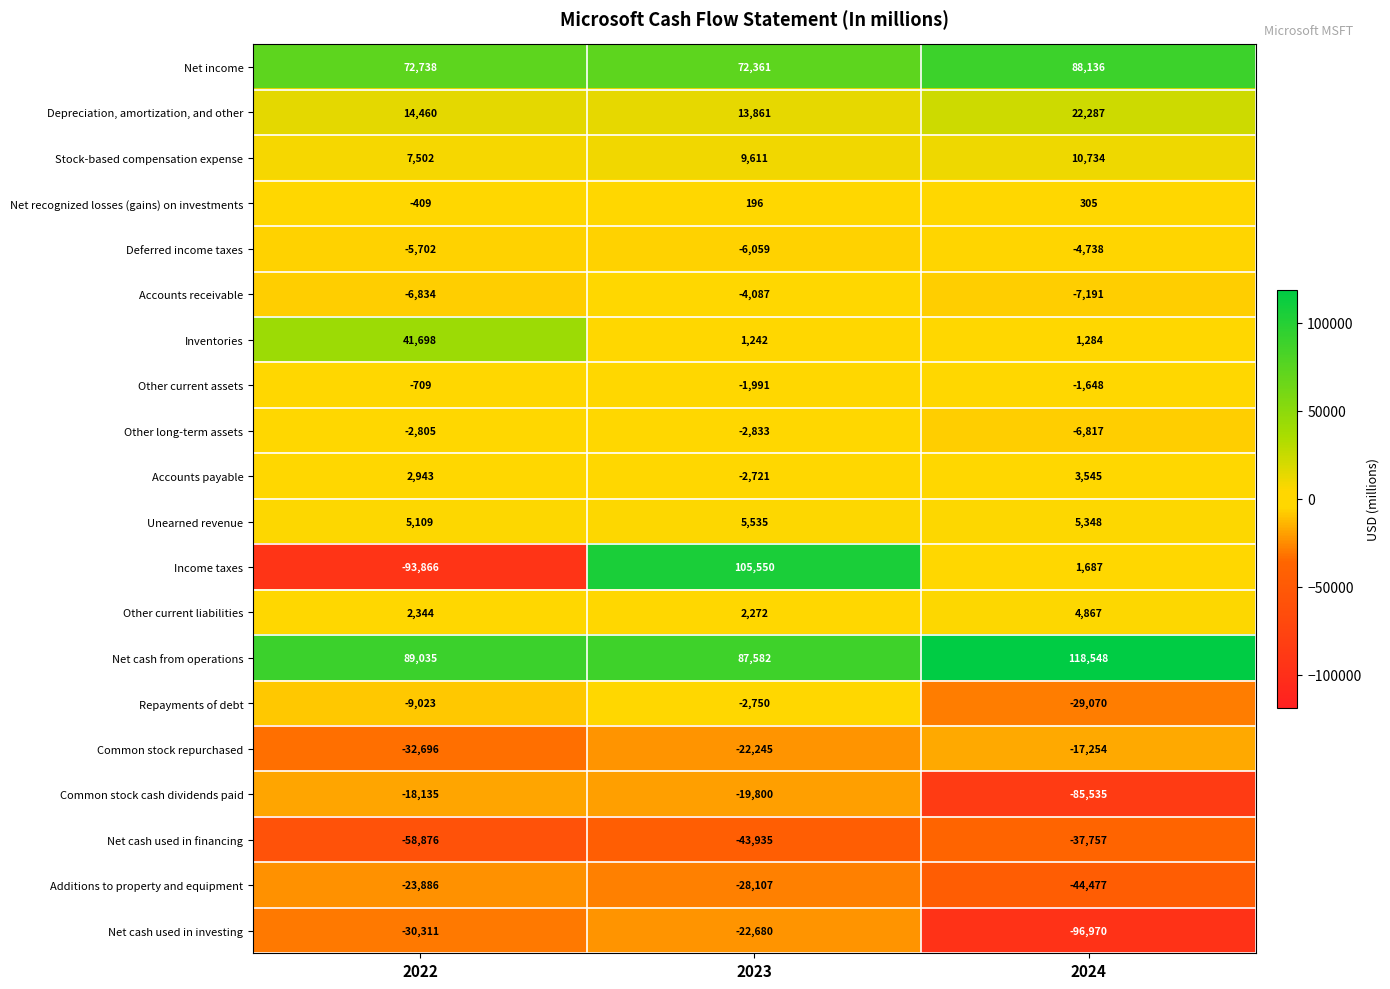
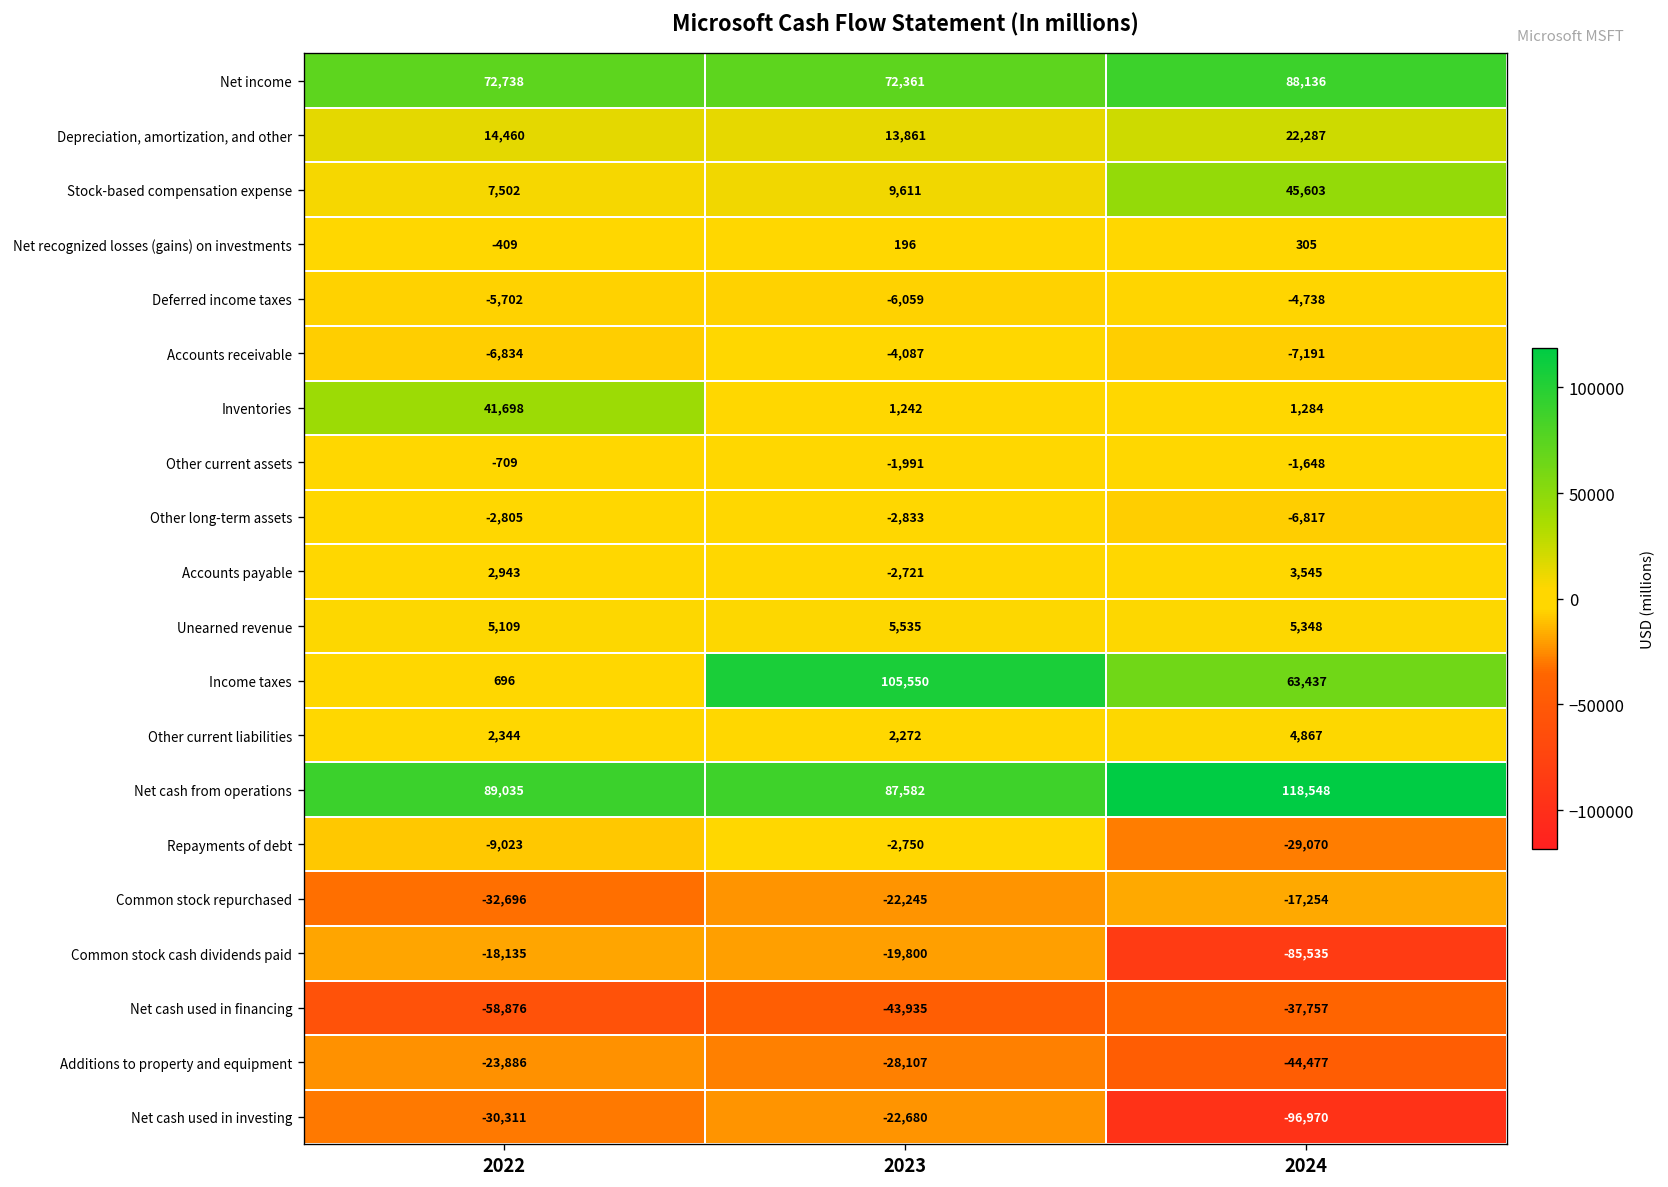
  {
    "Net income": {
      "2022": "72,738",
      "2023": "72,361",
      "2024": "88,136"
    },
    "Depreciation, amortization, and other": {
      "2022": "14,460",
      "2023": "13,861",
      "2024": "22,287"
    },
    "Stock-based compensation expense": {
      "2022": "7,502",
      "2023": "9,611",
-     "2024": "10,734"
+     "2024": "45,603"
    },
    "Net recognized losses (gains) on investments": {
      "2022": "-409",
      "2023": "196",
      "2024": "305"
    },
    "Deferred income taxes": {
      "2022": "-5,702",
      "2023": "-6,059",
      "2024": "-4,738"
    },
    "Accounts receivable": {
      "2022": "-6,834",
      "2023": "-4,087",
      "2024": "-7,191"
    },
    "Inventories": {
      "2022": "41,698",
      "2023": "1,242",
      "2024": "1,284"
    },
    "Other current assets": {
      "2022": "-709",
      "2023": "-1,991",
      "2024": "-1,648"
    },
    "Other long-term assets": {
      "2022": "-2,805",
      "2023": "-2,833",
      "2024": "-6,817"
    },
    "Accounts payable": {
      "2022": "2,943",
      "2023": "-2,721",
      "2024": "3,545"
    },
    "Unearned revenue": {
      "2022": "5,109",
      "2023": "5,535",
      "2024": "5,348"
    },
    "Income taxes": {
-     "2022": "-93,866",
+     "2022": "696",
      "2023": "105,550",
-     "2024": "1,687"
+     "2024": "63,437"
    },
    "Other current liabilities": {
      "2022": "2,344",
      "2023": "2,272",
      "2024": "4,867"
    },
    "Net cash from operations": {
      "2022": "89,035",
      "2023": "87,582",
      "2024": "118,548"
    },
    "Repayments of debt": {
      "2022": "-9,023",
      "2023": "-2,750",
      "2024": "-29,070"
    },
    "Common stock repurchased": {
      "2022": "-32,696",
      "2023": "-22,245",
      "2024": "-17,254"
    },
    "Common stock cash dividends paid": {
      "2022": "-18,135",
      "2023": "-19,800",
      "2024": "-85,535"
    },
    "Net cash used in financing": {
      "2022": "-58,876",
      "2023": "-43,935",
      "2024": "-37,757"
    },
    "Additions to property and equipment": {
      "2022": "-23,886",
      "2023": "-28,107",
      "2024": "-44,477"
    },
    "Net cash used in investing": {
      "2022": "-30,311",
      "2023": "-22,680",
      "2024": "-96,970"
    }
  }
